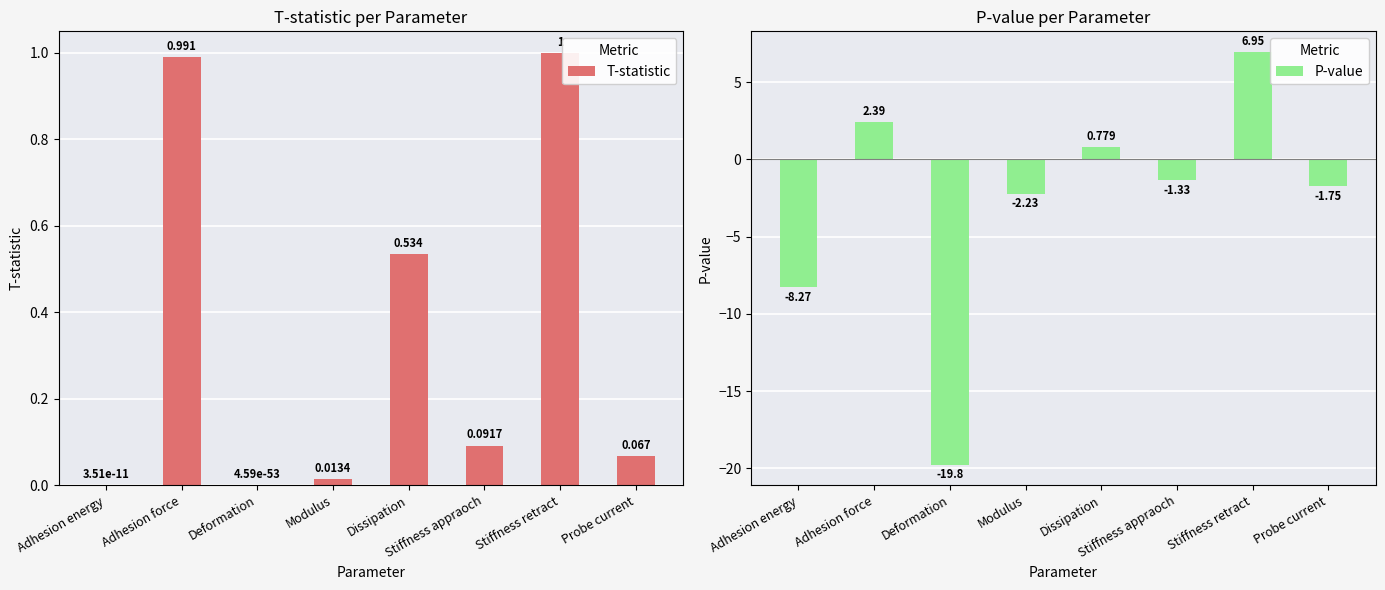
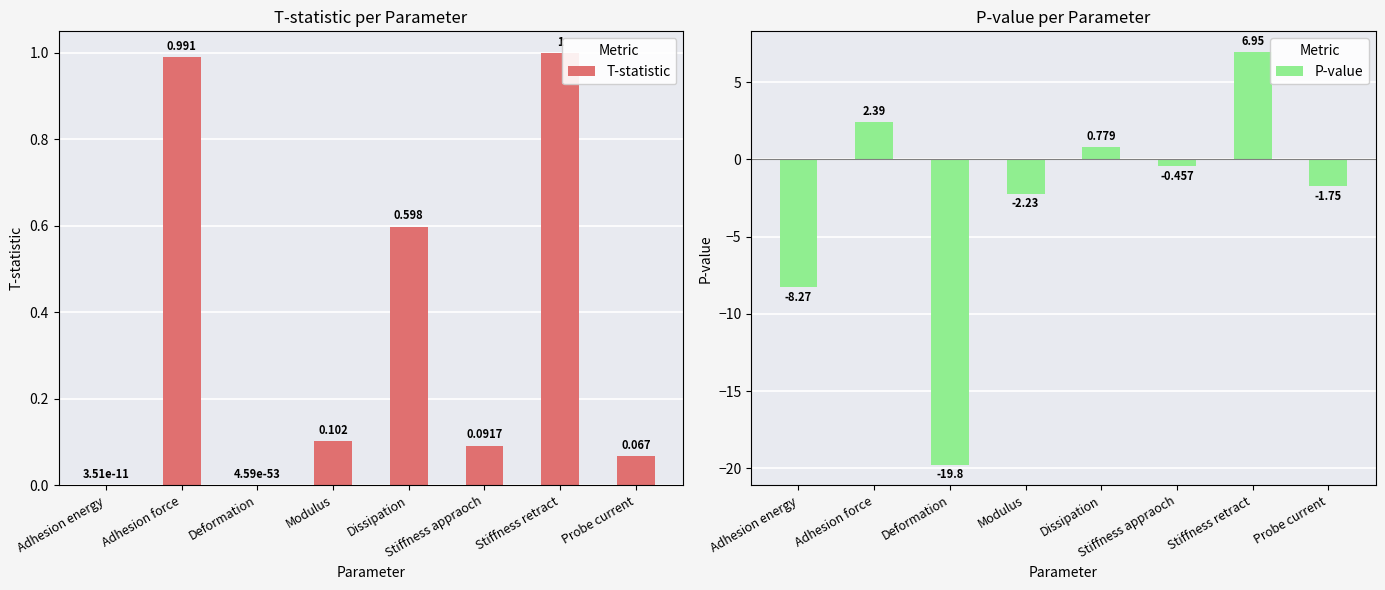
  {
    "T-statistic per Parameter": {
      "Adhesion energy": "3.51e-11",
      "Adhesion force": "0.991",
      "Deformation": "4.59e-53",
-     "Modulus": "0.0134",
-     "Dissipation": "0.534",
+     "Modulus": "0.102",
+     "Dissipation": "0.598",
      "Stiffness appraoch": "0.0917",
      "Probe current": "0.067"
    },
    "P-value per Parameter": {
      "Adhesion energy": "-8.27",
      "Adhesion force": "2.39",
      "Deformation": "-19.8",
      "Modulus": "-2.23",
      "Dissipation": "0.779",
-     "Stiffness appraoch": "-1.33",
+     "Stiffness appraoch": "-0.457",
      "Stiffness retract": "6.95",
      "Probe current": "-1.75"
    }
  }
